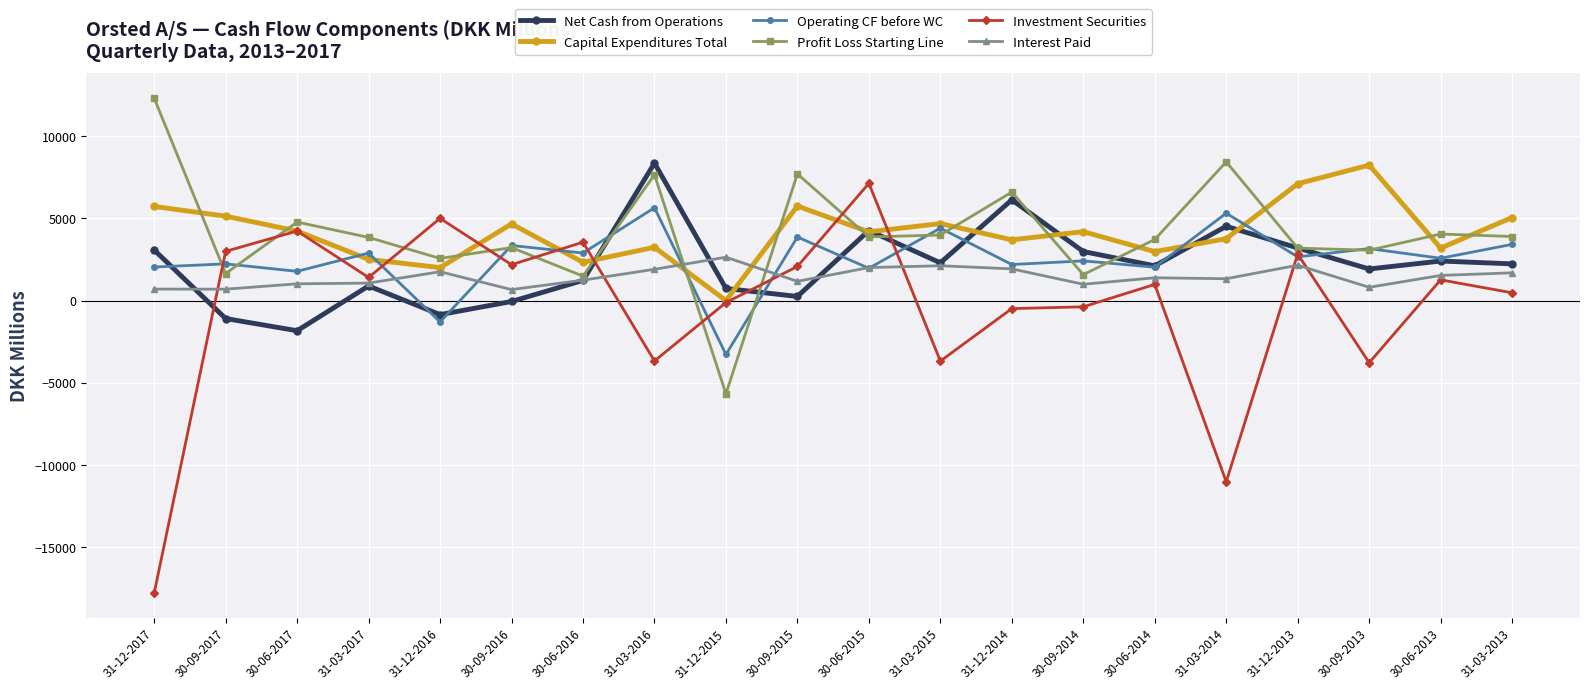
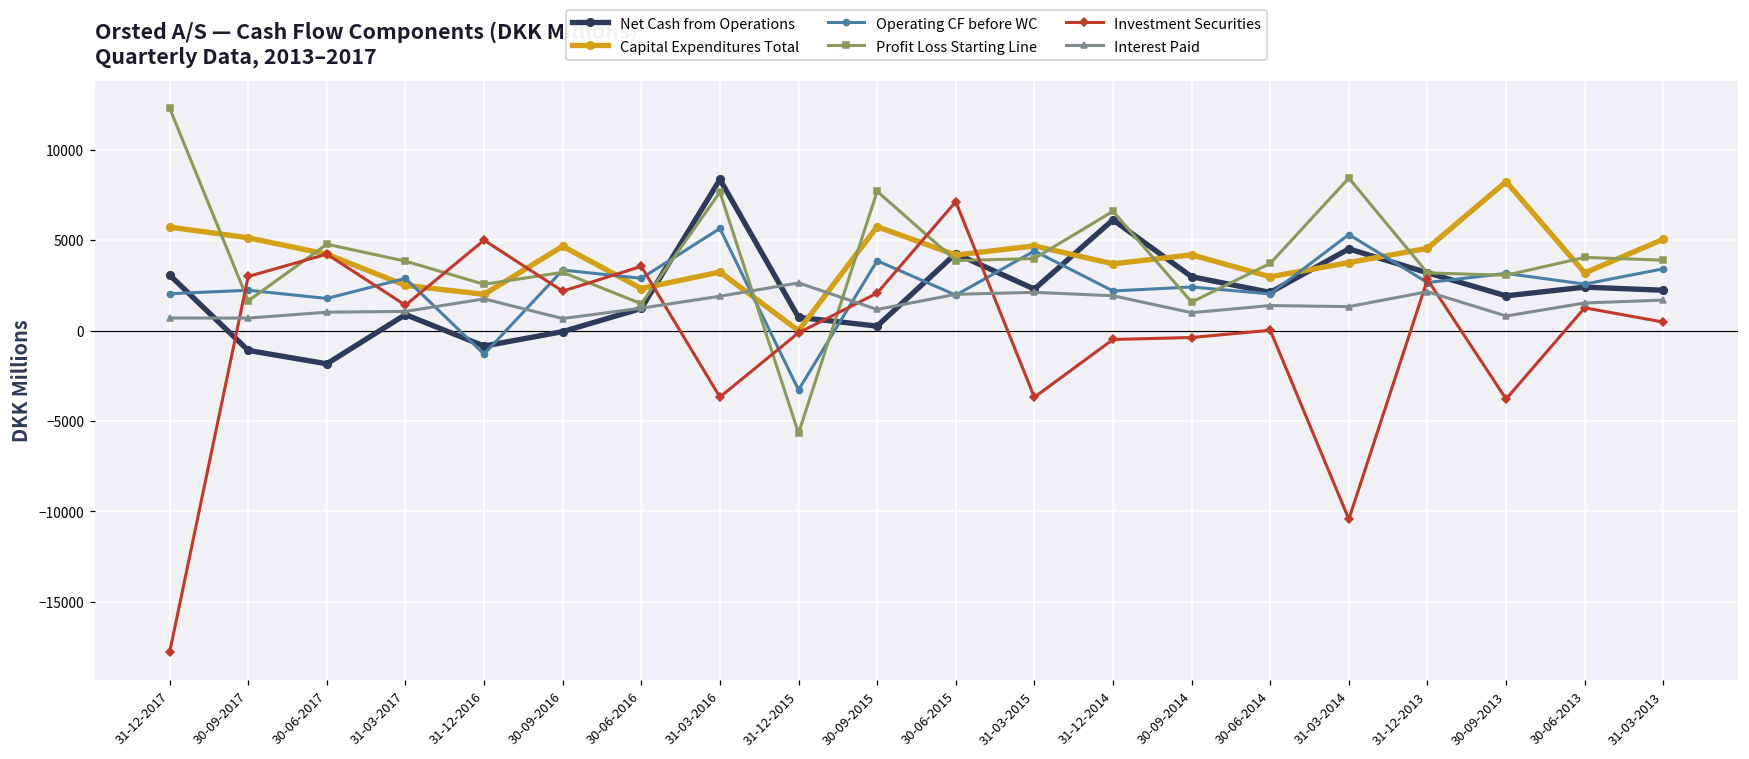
  {
    "Net Cash from Operations": {
      "31-12-2017": 3100,
      "30-09-2017": -1100,
      "30-06-2017": -1800,
      "31-03-2017": 900,
      "31-12-2016": -900,
      "30-09-2016": -100,
      "31-03-2016": 8400,
      "31-12-2015": 700,
      "30-09-2015": 300,
      "31-03-2015": 2300,
      "31-12-2014": 6100,
      "30-09-2014": 3000,
      "31-03-2014": 4500,
      "30-09-2013": 1900,
      "30-06-2013": 2400,
      "31-03-2013": 2200
    },
    "Capital Expenditures Total": {
      "31-12-2017": 5700,
      "30-09-2017": 5100,
      "31-03-2017": 2500,
      "31-12-2016": 2000,
      "30-09-2016": 4700,
      "30-06-2016": 2300,
      "31-03-2016": 3200,
      "30-09-2015": 5700,
      "31-03-2015": 4700,
      "31-12-2014": 3700,
      "30-09-2014": 4200,
      "30-06-2014": 3000,
      "31-03-2014": 3800,
-     "31-12-2013": 7100,
+     "31-12-2013": 4600,
      "30-09-2013": 8200,
      "30-06-2013": 3200,
      "31-03-2013": 5100
    },
    "Investment Securities": {
      "31-12-2017": -17800,
      "30-09-2017": 3000,
      "31-03-2017": 1400,
      "31-12-2016": 5000,
      "30-09-2016": 2200,
      "30-06-2016": 3600,
      "31-03-2016": -3700,
      "30-09-2015": 2100,
      "30-06-2015": 7100,
      "31-03-2015": -3700,
      "31-12-2014": -500,
      "30-09-2014": -400,
-     "30-06-2014": 1000,
-     "31-03-2014": -11000,
+     "30-06-2014": 0,
+     "31-03-2014": -10400,
      "31-12-2013": 2800,
      "30-09-2013": -3800,
      "30-06-2013": 1300,
      "31-03-2013": 500
    }
  }
